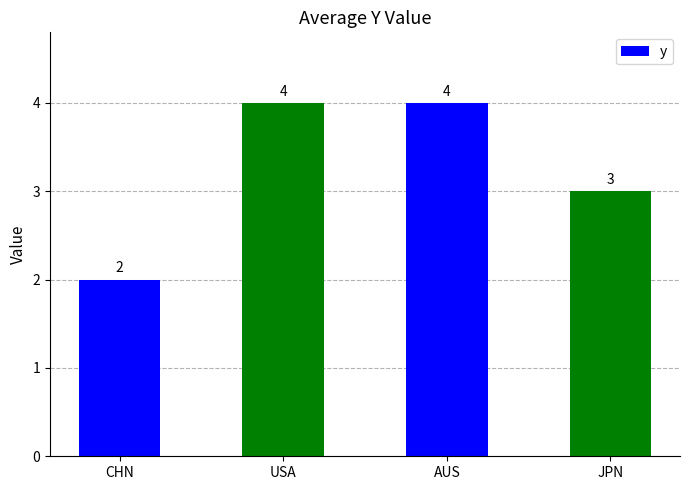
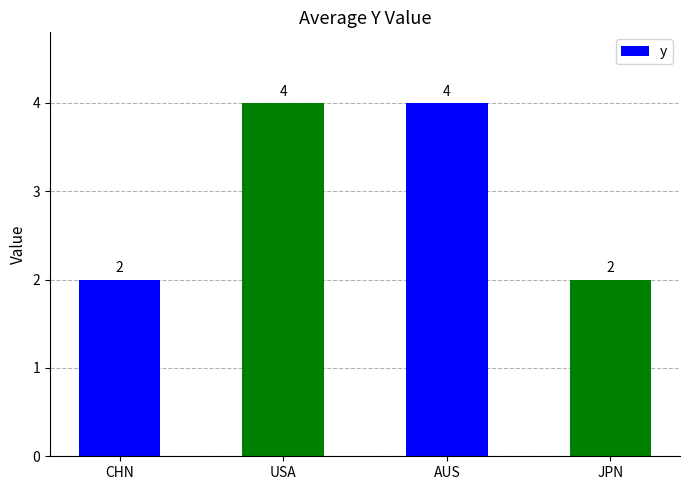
  {
    "CHN": 2,
    "USA": 4,
    "AUS": 4,
-   "JPN": 3
+   "JPN": 2
  }
